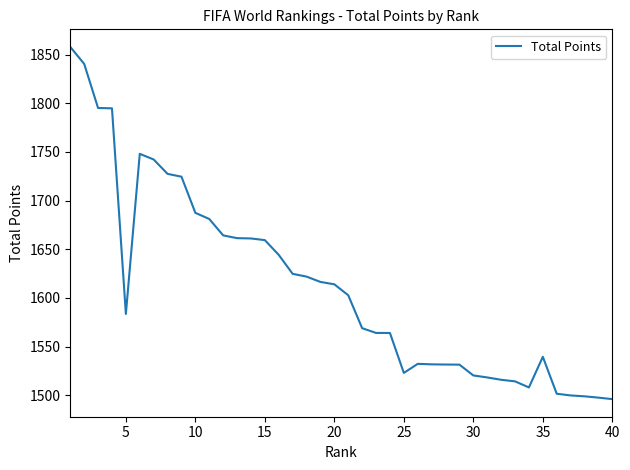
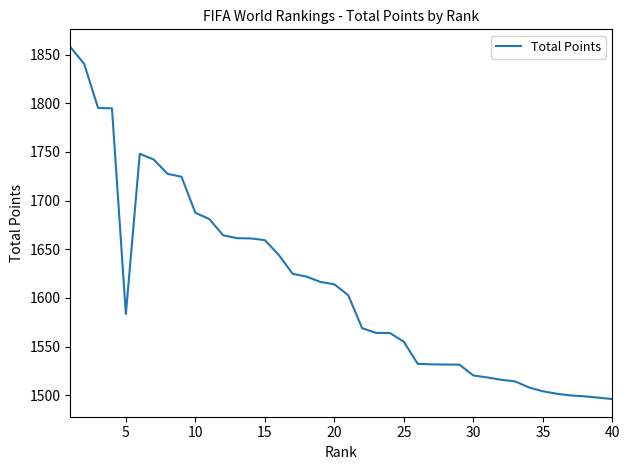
  {
    "5": 1580,
    "10": 1690,
    "15": 1660,
    "20": 1610,
-   "25": 1520,
+   "25": 1550,
    "30": 1520,
-   "35": 1540,
+   "35": 1500,
    "40": 1500
  }
